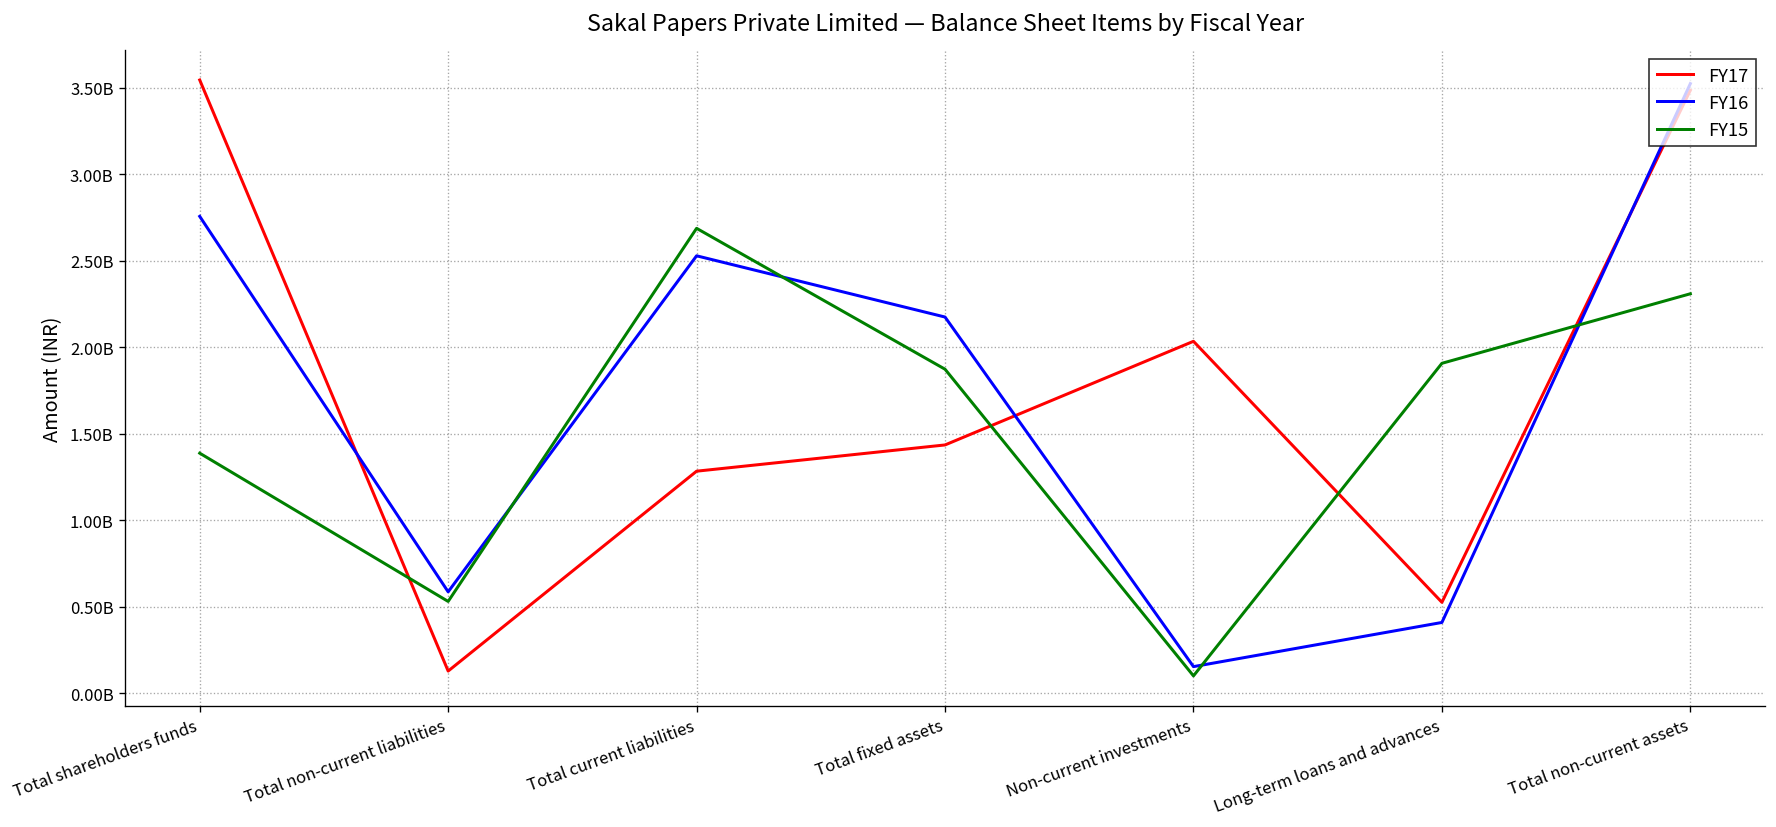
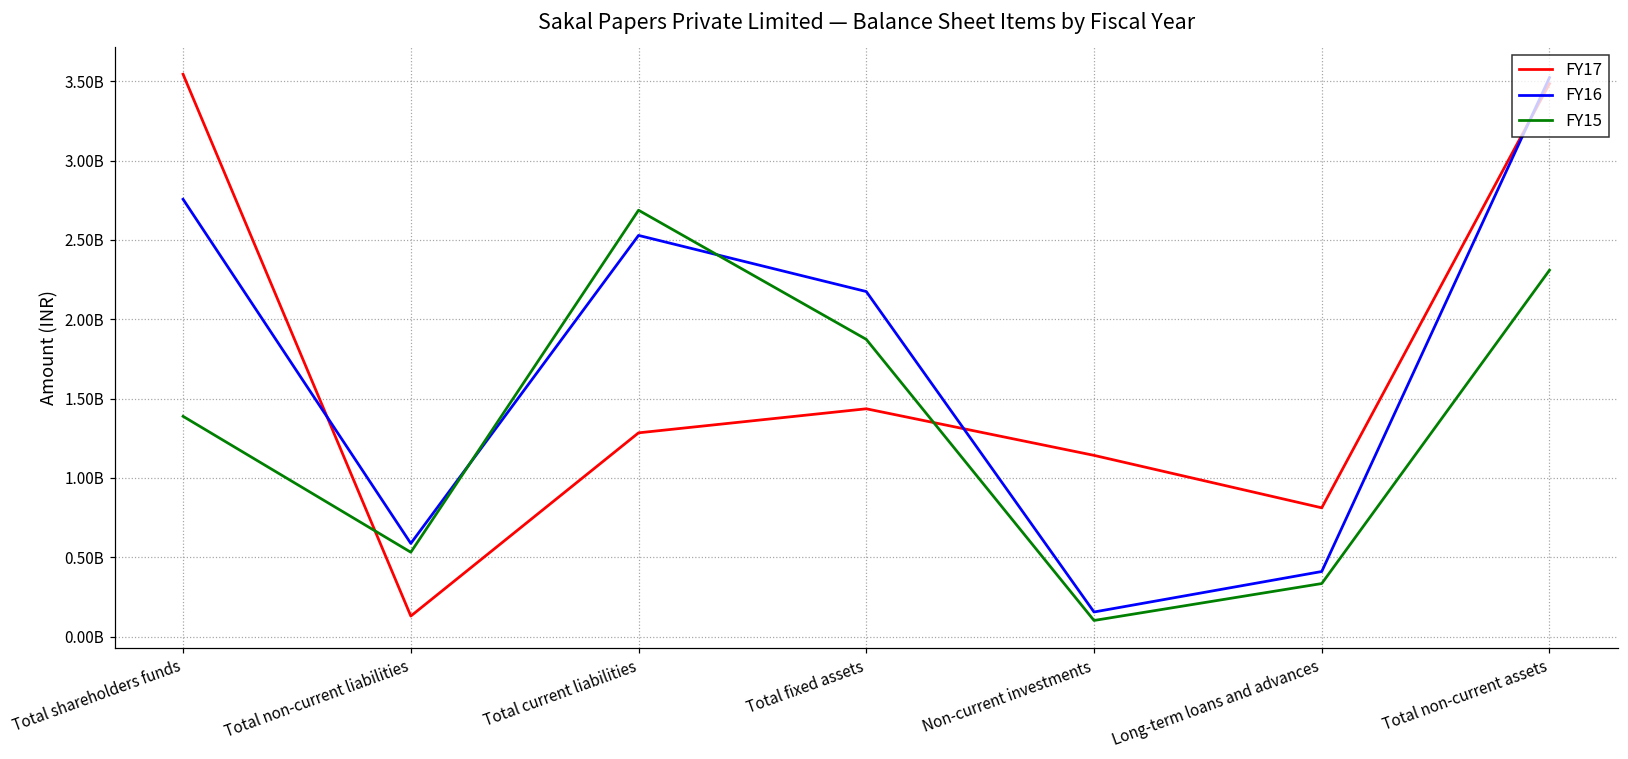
  {
    "FY17": {
      "Total shareholders funds": 3540000000,
      "Total non-current liabilities": 130000000,
      "Total current liabilities": 1280000000,
      "Total fixed assets": 1440000000,
-     "Non-current investments": 2030000000,
-     "Long-term loans and advances": 530000000
+     "Non-current investments": 1140000000,
+     "Long-term loans and advances": 810000000
    },
    "FY16": {
      "Total shareholders funds": 2760000000,
      "Total non-current liabilities": 590000000,
      "Total current liabilities": 2530000000,
      "Total fixed assets": 2170000000,
      "Non-current investments": 160000000,
      "Long-term loans and advances": 410000000
    },
    "FY15": {
      "Total shareholders funds": 1390000000,
      "Total non-current liabilities": 530000000,
      "Total current liabilities": 2690000000,
      "Total fixed assets": 1870000000,
      "Non-current investments": 100000000,
-     "Long-term loans and advances": 1910000000,
+     "Long-term loans and advances": 330000000,
      "Total non-current assets": 2310000000
    }
  }
